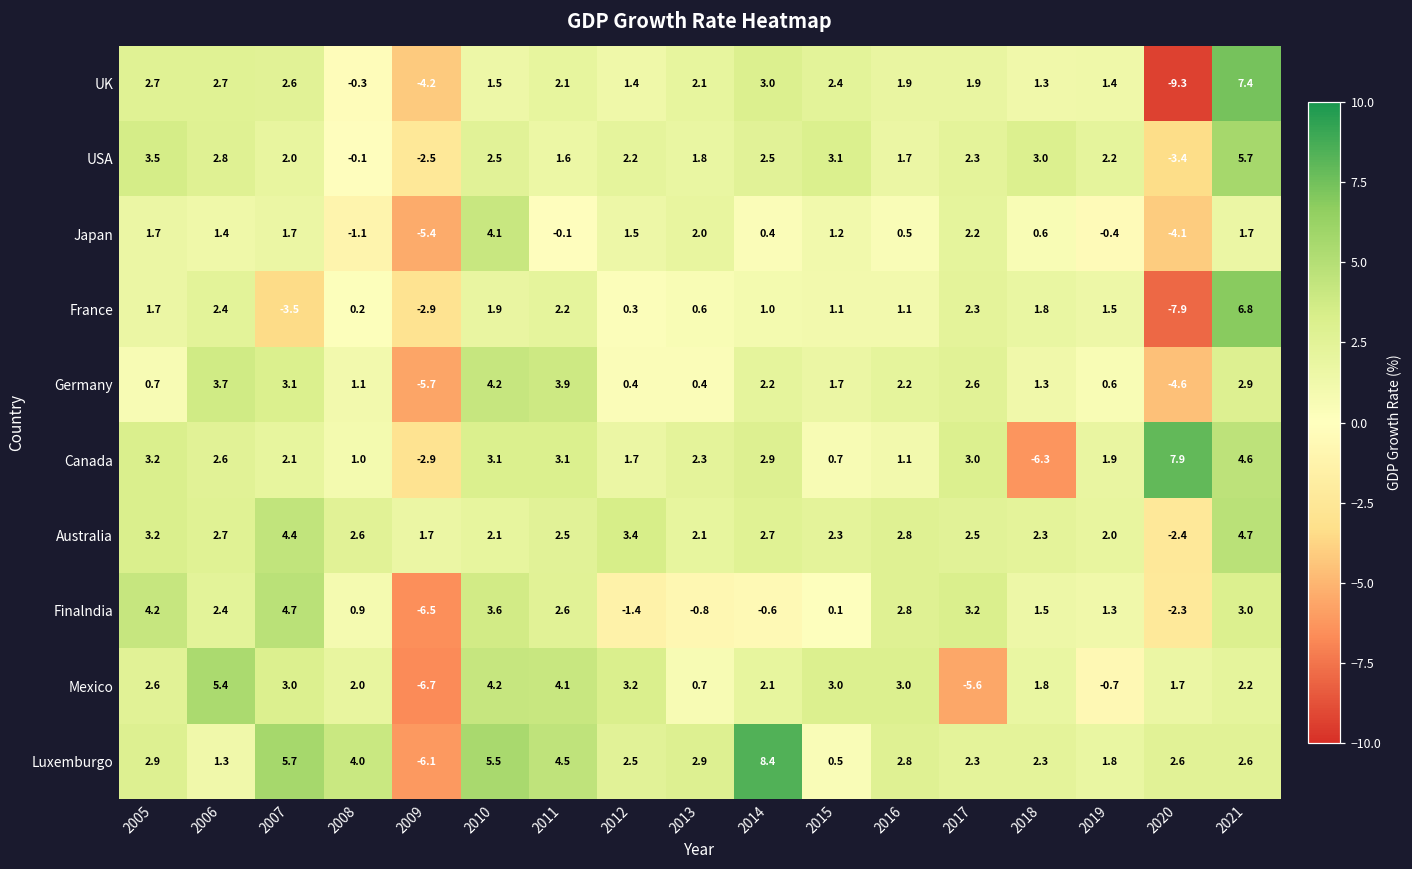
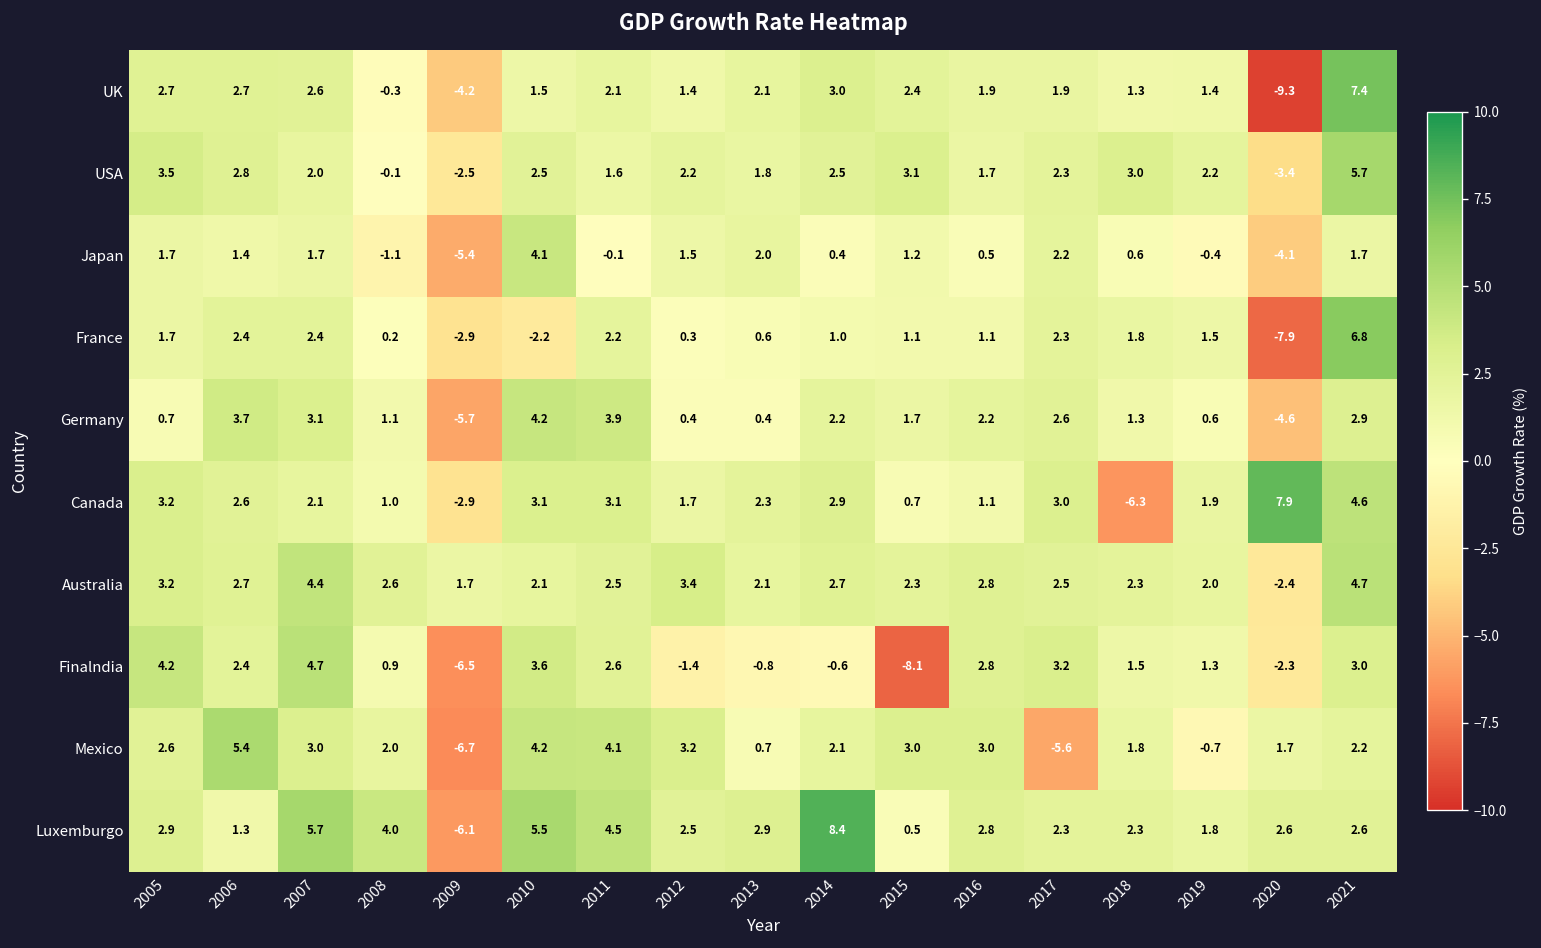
  {
    "UK": {
      "2005": 2.7,
      "2006": 2.7,
      "2007": 2.6,
      "2008": -0.3,
      "2009": -4.2,
      "2010": 1.5,
      "2011": 2.1,
      "2012": 1.4,
      "2013": 2.1,
      "2014": 3.0,
      "2015": 2.4,
      "2016": 1.9,
      "2017": 1.9,
      "2018": 1.3,
      "2019": 1.4,
      "2020": -9.3,
      "2021": 7.4
    },
    "USA": {
      "2005": 3.5,
      "2006": 2.8,
      "2007": 2.0,
      "2008": -0.1,
      "2009": -2.5,
      "2010": 2.5,
      "2011": 1.6,
      "2012": 2.2,
      "2013": 1.8,
      "2014": 2.5,
      "2015": 3.1,
      "2016": 1.7,
      "2017": 2.3,
      "2018": 3.0,
      "2019": 2.2,
      "2020": -3.4,
      "2021": 5.7
    },
    "Japan": {
      "2005": 1.7,
      "2006": 1.4,
      "2007": 1.7,
      "2008": -1.1,
      "2009": -5.4,
      "2010": 4.1,
      "2011": -0.1,
      "2012": 1.5,
      "2013": 2.0,
      "2014": 0.4,
      "2015": 1.2,
      "2016": 0.5,
      "2017": 2.2,
      "2018": 0.6,
      "2019": -0.4,
      "2020": -4.1,
      "2021": 1.7
    },
    "France": {
      "2005": 1.7,
      "2006": 2.4,
-     "2007": -3.5,
+     "2007": 2.4,
      "2008": 0.2,
      "2009": -2.9,
-     "2010": 1.9,
+     "2010": -2.2,
      "2011": 2.2,
      "2012": 0.3,
      "2013": 0.6,
      "2014": 1.0,
      "2015": 1.1,
      "2016": 1.1,
      "2017": 2.3,
      "2018": 1.8,
      "2019": 1.5,
      "2020": -7.9,
      "2021": 6.8
    },
    "Germany": {
      "2005": 0.7,
      "2006": 3.7,
      "2007": 3.1,
      "2008": 1.1,
      "2009": -5.7,
      "2010": 4.2,
      "2011": 3.9,
      "2012": 0.4,
      "2013": 0.4,
      "2014": 2.2,
      "2015": 1.7,
      "2016": 2.2,
      "2017": 2.6,
      "2018": 1.3,
      "2019": 0.6,
      "2020": -4.6,
      "2021": 2.9
    },
    "Canada": {
      "2005": 3.2,
      "2006": 2.6,
      "2007": 2.1,
      "2008": 1.0,
      "2009": -2.9,
      "2010": 3.1,
      "2011": 3.1,
      "2012": 1.7,
      "2013": 2.3,
      "2014": 2.9,
      "2015": 0.7,
      "2016": 1.1,
      "2017": 3.0,
      "2018": -6.3,
      "2019": 1.9,
      "2020": 7.9,
      "2021": 4.6
    },
    "Australia": {
      "2005": 3.2,
      "2006": 2.7,
      "2007": 4.4,
      "2008": 2.6,
      "2009": 1.7,
      "2010": 2.1,
      "2011": 2.5,
      "2012": 3.4,
      "2013": 2.1,
      "2014": 2.7,
      "2015": 2.3,
      "2016": 2.8,
      "2017": 2.5,
      "2018": 2.3,
      "2019": 2.0,
      "2020": -2.4,
      "2021": 4.7
    },
    "Finalndia": {
      "2005": 4.2,
      "2006": 2.4,
      "2007": 4.7,
      "2008": 0.9,
      "2009": -6.5,
      "2010": 3.6,
      "2011": 2.6,
      "2012": -1.4,
      "2013": -0.8,
      "2014": -0.6,
-     "2015": 0.1,
+     "2015": -8.1,
      "2016": 2.8,
      "2017": 3.2,
      "2018": 1.5,
      "2019": 1.3,
      "2020": -2.3,
      "2021": 3.0
    },
    "Mexico": {
      "2005": 2.6,
      "2006": 5.4,
      "2007": 3.0,
      "2008": 2.0,
      "2009": -6.7,
      "2010": 4.2,
      "2011": 4.1,
      "2012": 3.2,
      "2013": 0.7,
      "2014": 2.1,
      "2015": 3.0,
      "2016": 3.0,
      "2017": -5.6,
      "2018": 1.8,
      "2019": -0.7,
      "2020": 1.7,
      "2021": 2.2
    },
    "Luxemburgo": {
      "2005": 2.9,
      "2006": 1.3,
      "2007": 5.7,
      "2008": 4.0,
      "2009": -6.1,
      "2010": 5.5,
      "2011": 4.5,
      "2012": 2.5,
      "2013": 2.9,
      "2014": 8.4,
      "2015": 0.5,
      "2016": 2.8,
      "2017": 2.3,
      "2018": 2.3,
      "2019": 1.8,
      "2020": 2.6,
      "2021": 2.6
    }
  }
